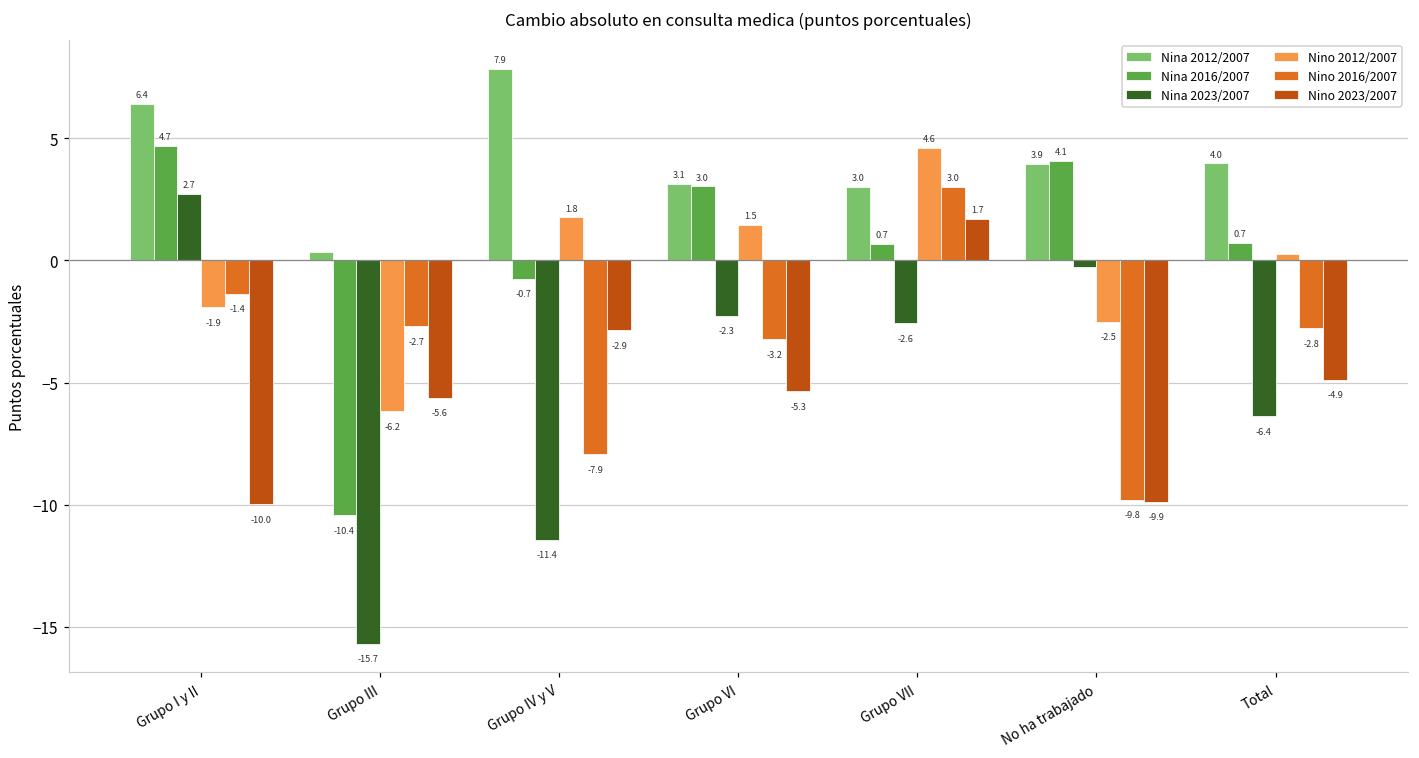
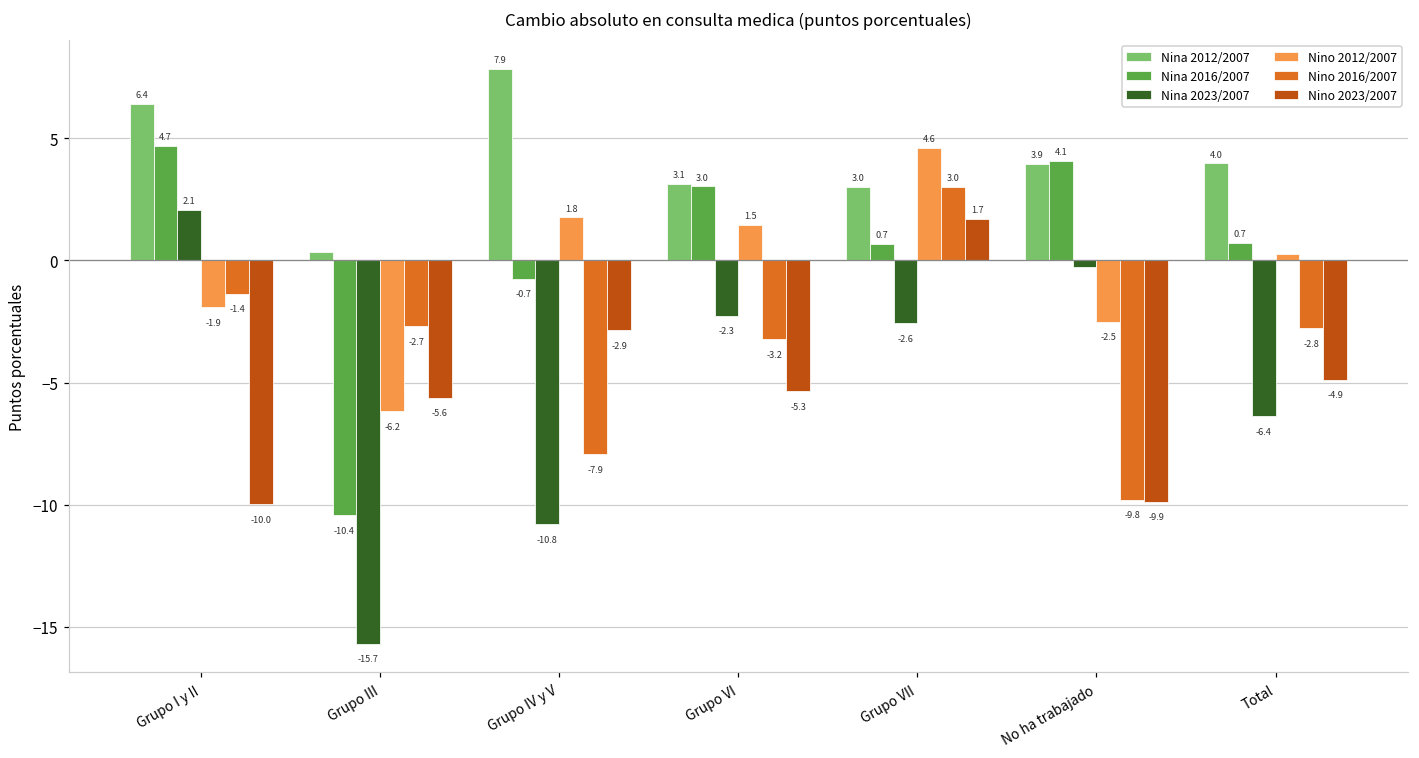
  {
    "Nina 2023/2007": {
-     "Grupo I y II": 2.7,
+     "Grupo I y II": 2.1,
      "Grupo III": -15.7,
-     "Grupo IV y V": -11.4,
+     "Grupo IV y V": -10.8,
      "Grupo VI": -2.3,
      "Grupo VII": -2.6,
      "Total": -6.4
    }
  }
